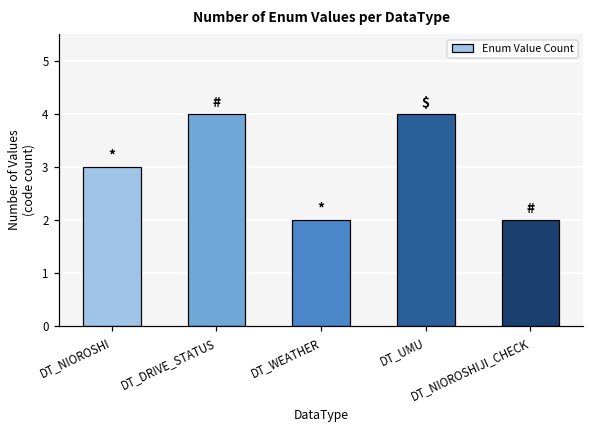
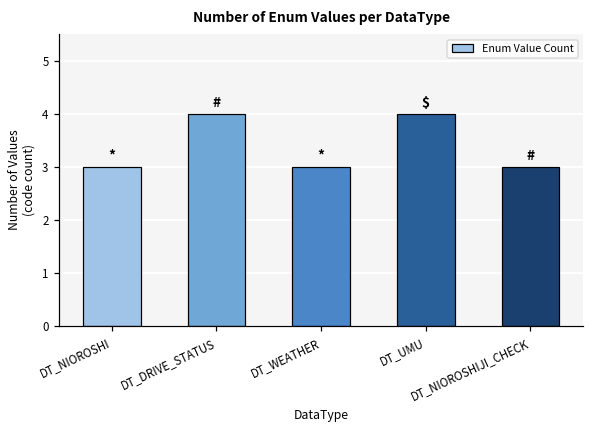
  {
    "DT_NIOROSHI": 3,
    "DT_DRIVE_STATUS": 4,
-   "DT_WEATHER": 2,
+   "DT_WEATHER": 3,
    "DT_UMU": 4,
-   "DT_NIOROSHIJI_CHECK": 2
+   "DT_NIOROSHIJI_CHECK": 3
  }
